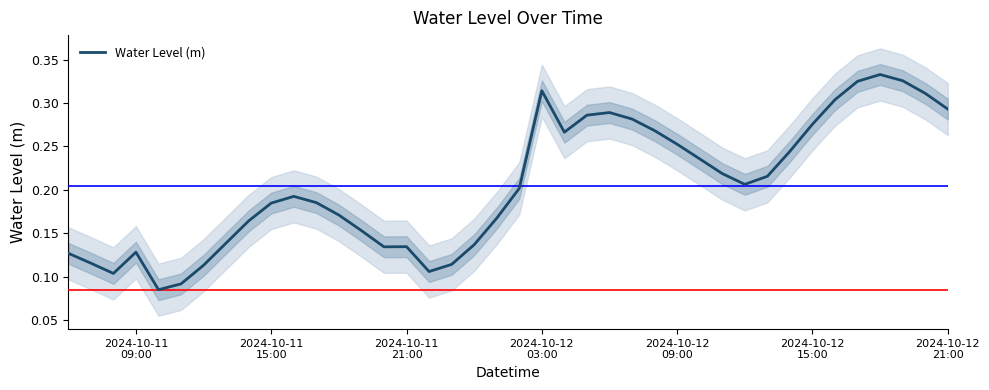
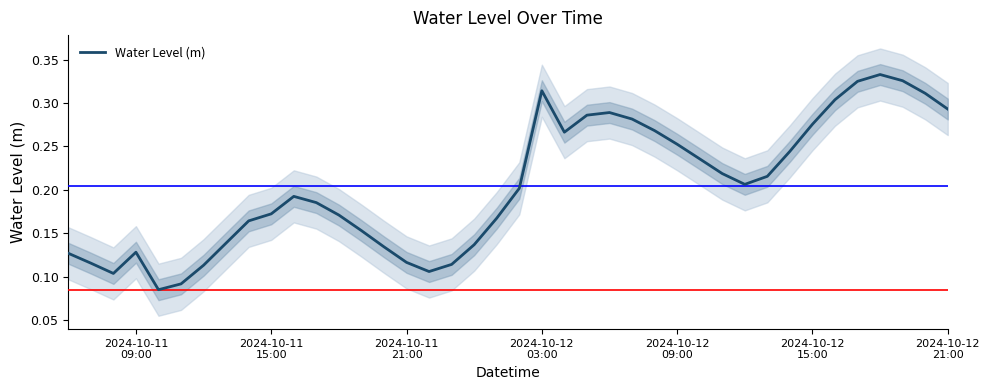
  {
    "Water Level (m)": {
      "2024-10-11 09:00": 0.13,
-     "2024-10-11 15:00": 0.18,
-     "2024-10-11 21:00": 0.13,
+     "2024-10-11 15:00": 0.17,
+     "2024-10-11 21:00": 0.12,
      "2024-10-12 03:00": 0.31,
      "2024-10-12 09:00": 0.25,
      "2024-10-12 15:00": 0.28,
      "2024-10-12 21:00": 0.29
    }
  }
